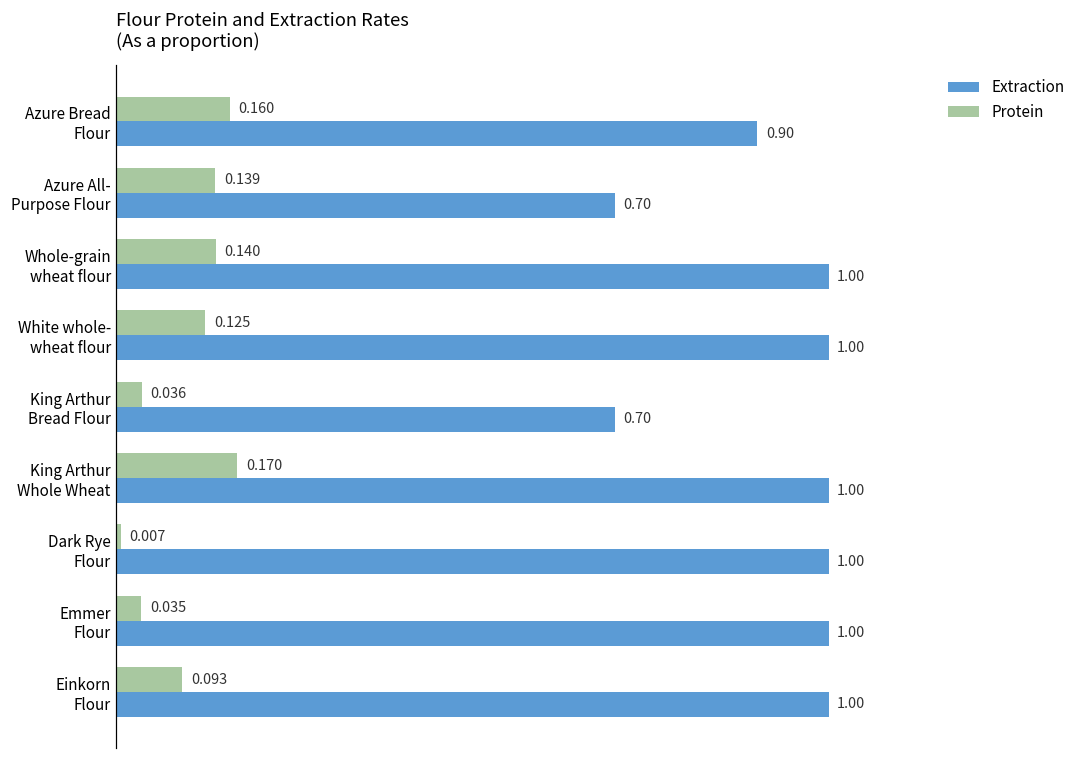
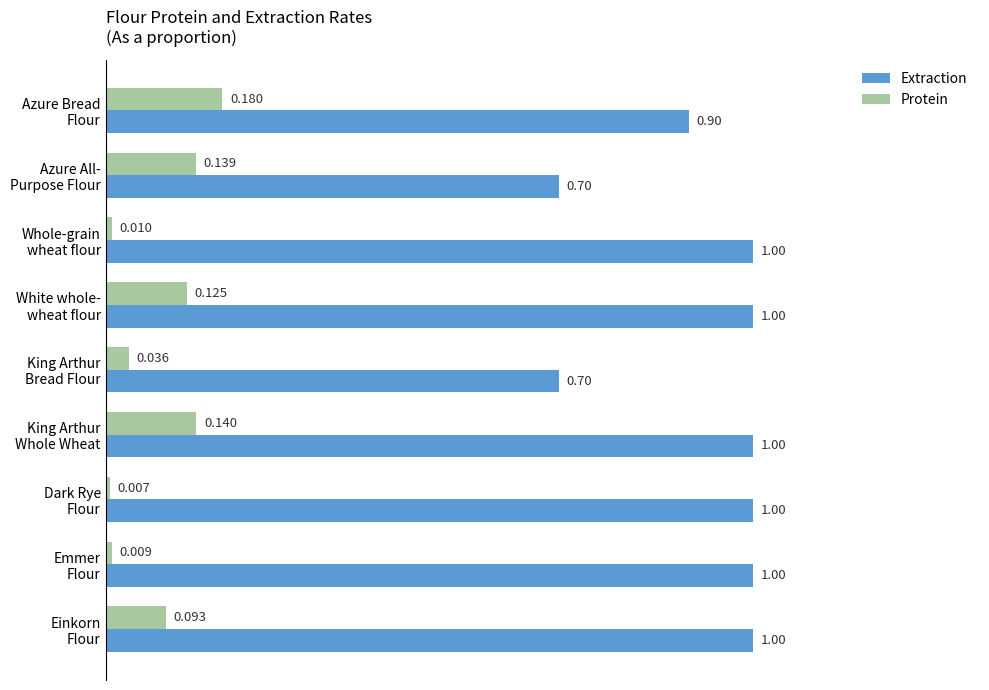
  {
    "Extraction": {
      "Azure Bread Flour": 0.90,
      "Azure All- Purpose Flour": 0.70,
      "Whole-grain wheat flour": 1.00,
      "White whole- wheat flour": 1.00,
      "King Arthur Bread Flour": 0.70,
      "King Arthur Whole Wheat": 1.00,
      "Dark Rye Flour": 1.00,
      "Emmer Flour": 1.00,
      "Einkorn Flour": 1.00
    },
    "Protein": {
-     "Azure Bread Flour": 0.160,
+     "Azure Bread Flour": 0.180,
      "Azure All- Purpose Flour": 0.139,
-     "Whole-grain wheat flour": 0.140,
+     "Whole-grain wheat flour": 0.010,
      "White whole- wheat flour": 0.125,
      "King Arthur Bread Flour": 0.036,
-     "King Arthur Whole Wheat": 0.170,
+     "King Arthur Whole Wheat": 0.140,
      "Dark Rye Flour": 0.007,
-     "Emmer Flour": 0.035,
+     "Emmer Flour": 0.009,
      "Einkorn Flour": 0.093
    }
  }
